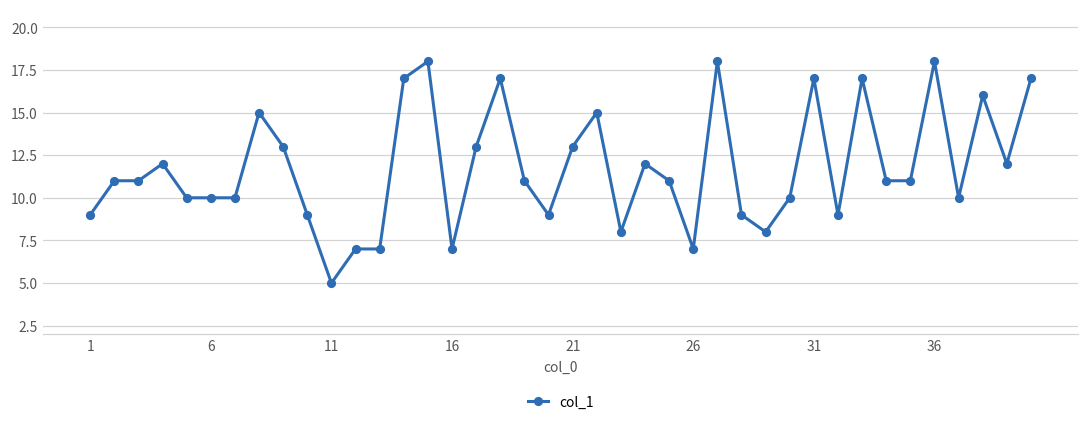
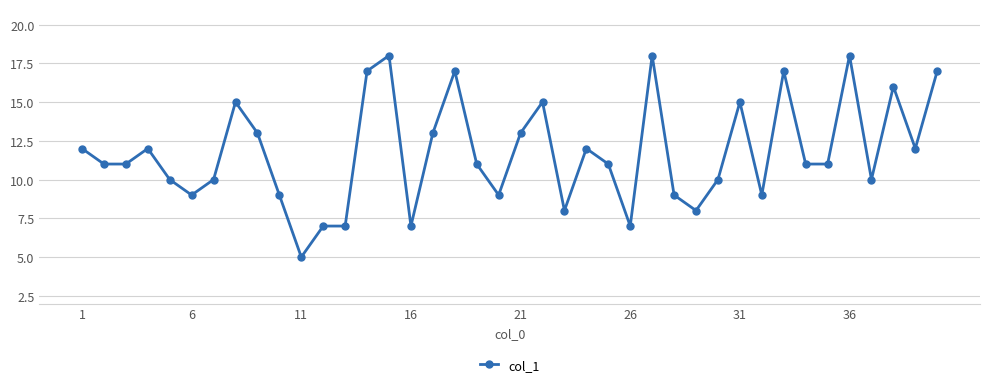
  {
-   "1": 9,
-   "6": 10,
+   "1": 12,
+   "6": 9,
    "11": 5,
    "16": 7,
    "21": 13,
    "26": 7,
-   "31": 17,
+   "31": 15,
    "36": 18
  }
